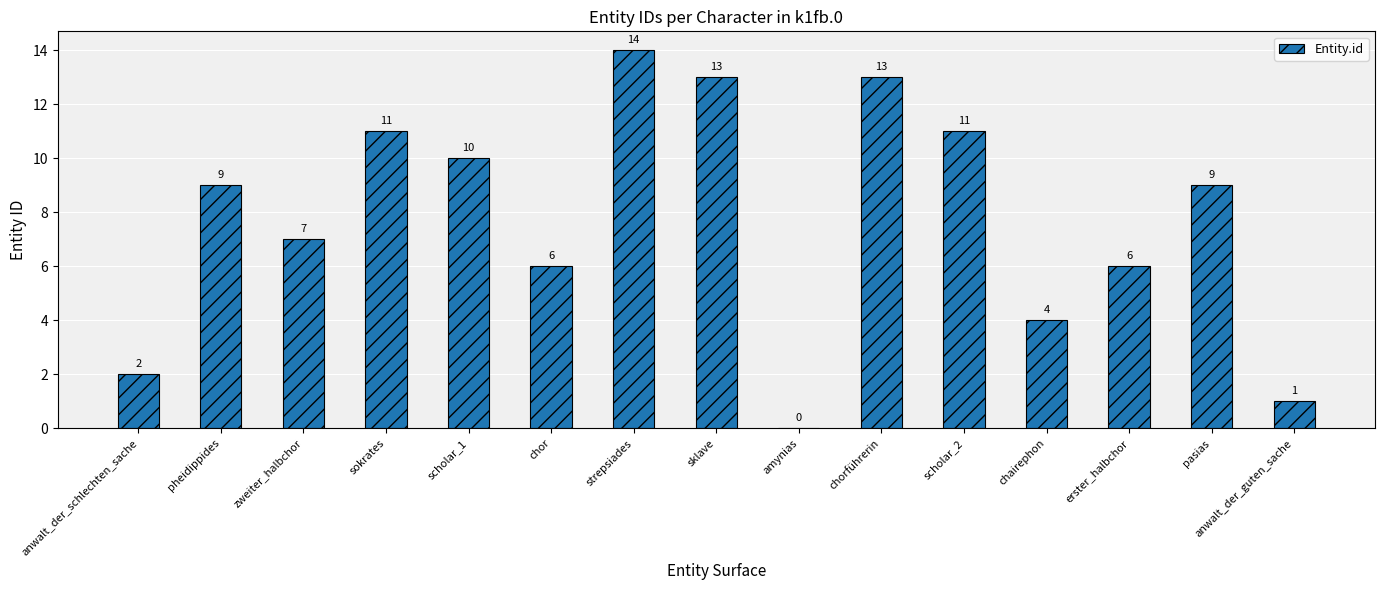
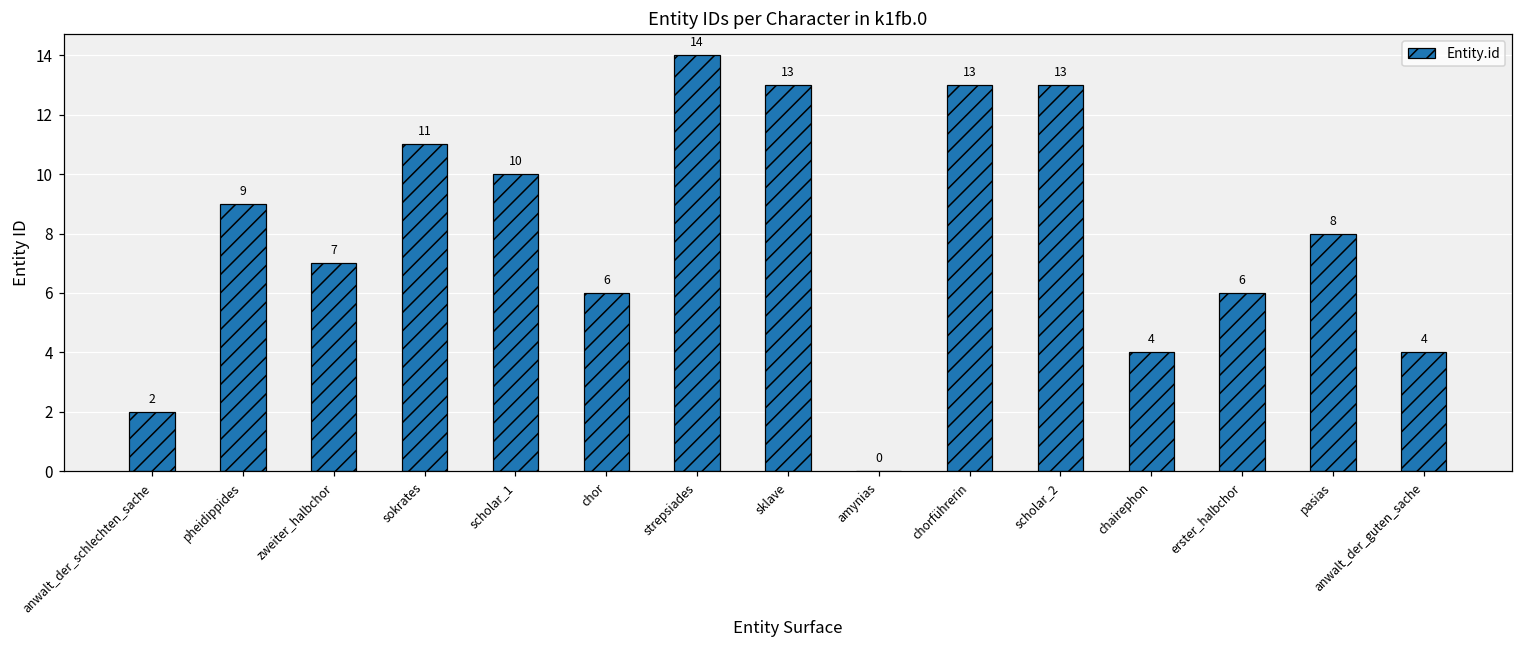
  {
    "anwalt_der_schlechten_sache": 2,
    "pheidippides": 9,
    "zweiter_halbchor": 7,
    "sokrates": 11,
    "scholar_1": 10,
    "chor": 6,
    "strepsiades": 14,
    "sklave": 13,
    "amynias": 0,
    "chorführerin": 13,
-   "scholar_2": 11,
+   "scholar_2": 13,
    "chairephon": 4,
    "erster_halbchor": 6,
-   "pasias": 9,
-   "anwalt_der_guten_sache": 1
+   "pasias": 8,
+   "anwalt_der_guten_sache": 4
  }
